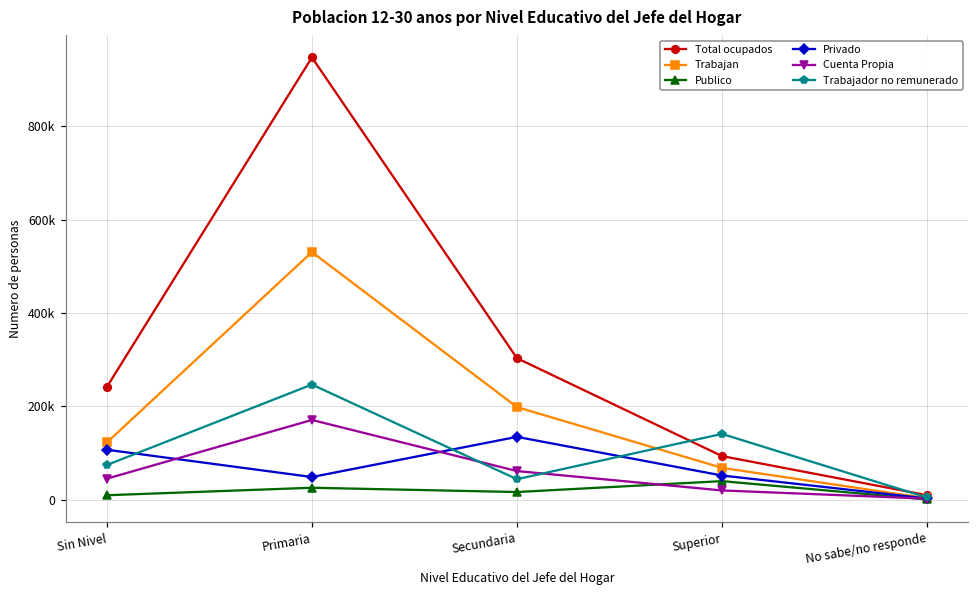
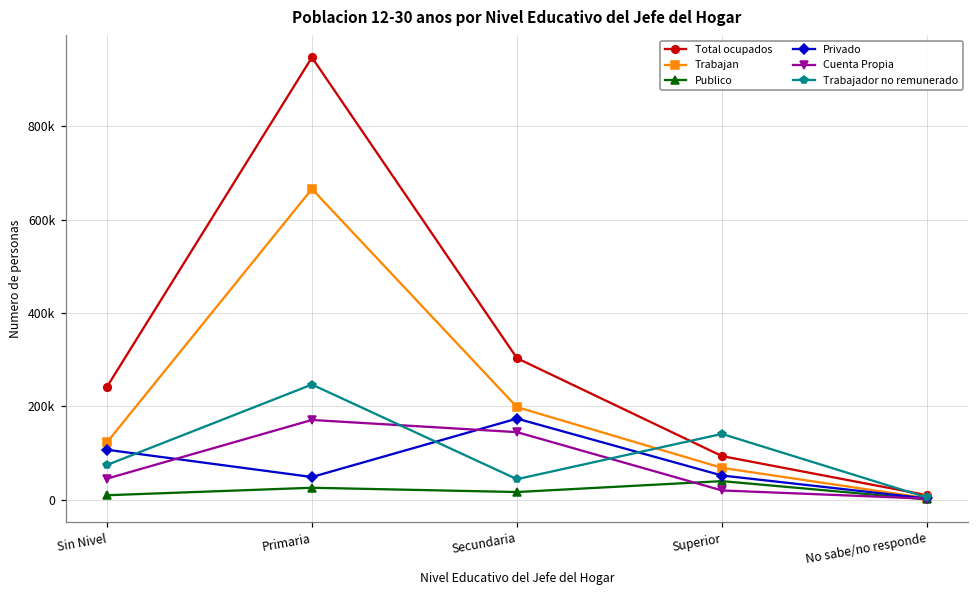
  {
    "Total ocupados": {
      "Sin Nivel": 240000,
      "Primaria": 950000,
      "Secundaria": 300000,
      "Superior": 90000
    },
    "Trabajan": {
      "Sin Nivel": 120000,
-     "Primaria": 530000,
+     "Primaria": 670000,
      "Secundaria": 200000,
      "Superior": 70000
    },
    "Publico": {
      "Sin Nivel": 10000,
      "Primaria": 30000,
      "Secundaria": 20000,
      "Superior": 40000
    },
    "Privado": {
      "Sin Nivel": 110000,
      "Primaria": 50000,
-     "Secundaria": 130000,
+     "Secundaria": 170000,
      "Superior": 50000
    },
    "Cuenta Propia": {
      "Sin Nivel": 40000,
      "Primaria": 170000,
-     "Secundaria": 60000,
+     "Secundaria": 140000,
      "Superior": 20000
    },
    "Trabajador no remunerado": {
      "Sin Nivel": 70000,
      "Primaria": 250000,
      "Secundaria": 40000,
      "Superior": 140000
    }
  }
